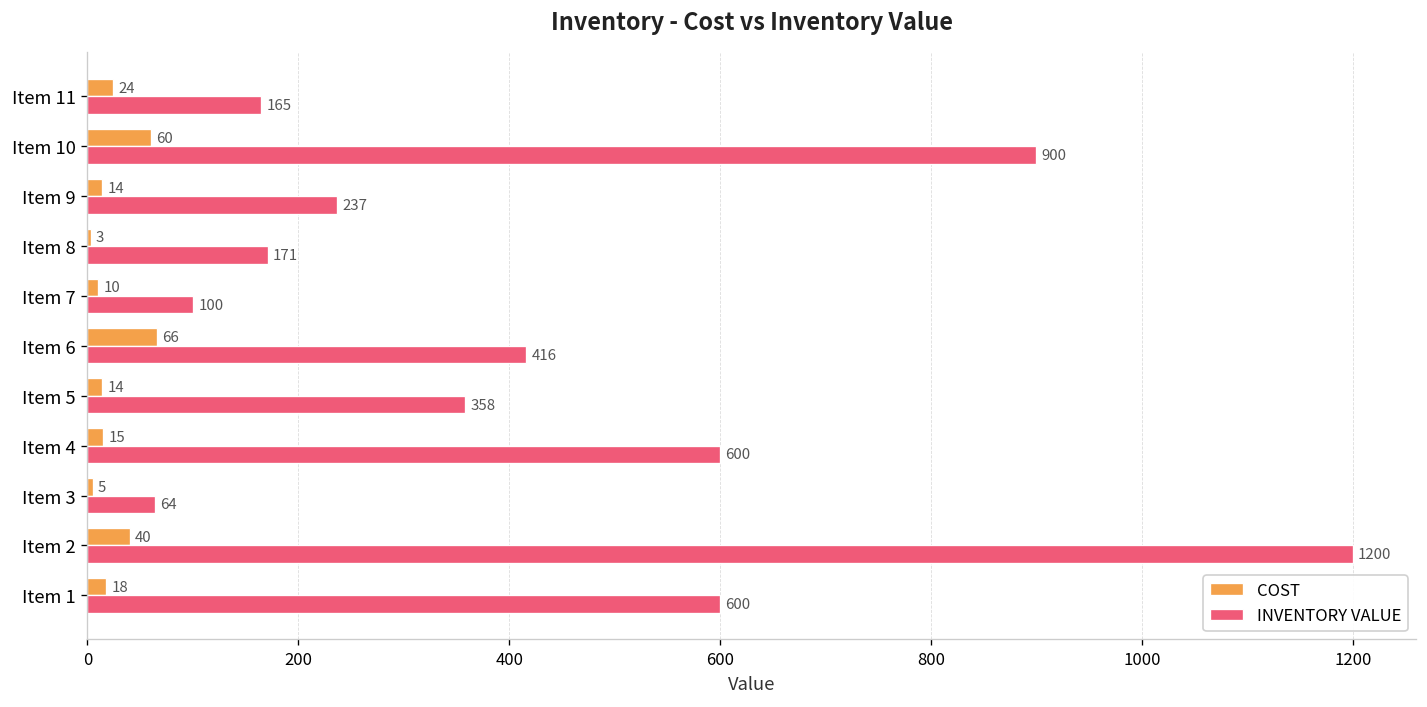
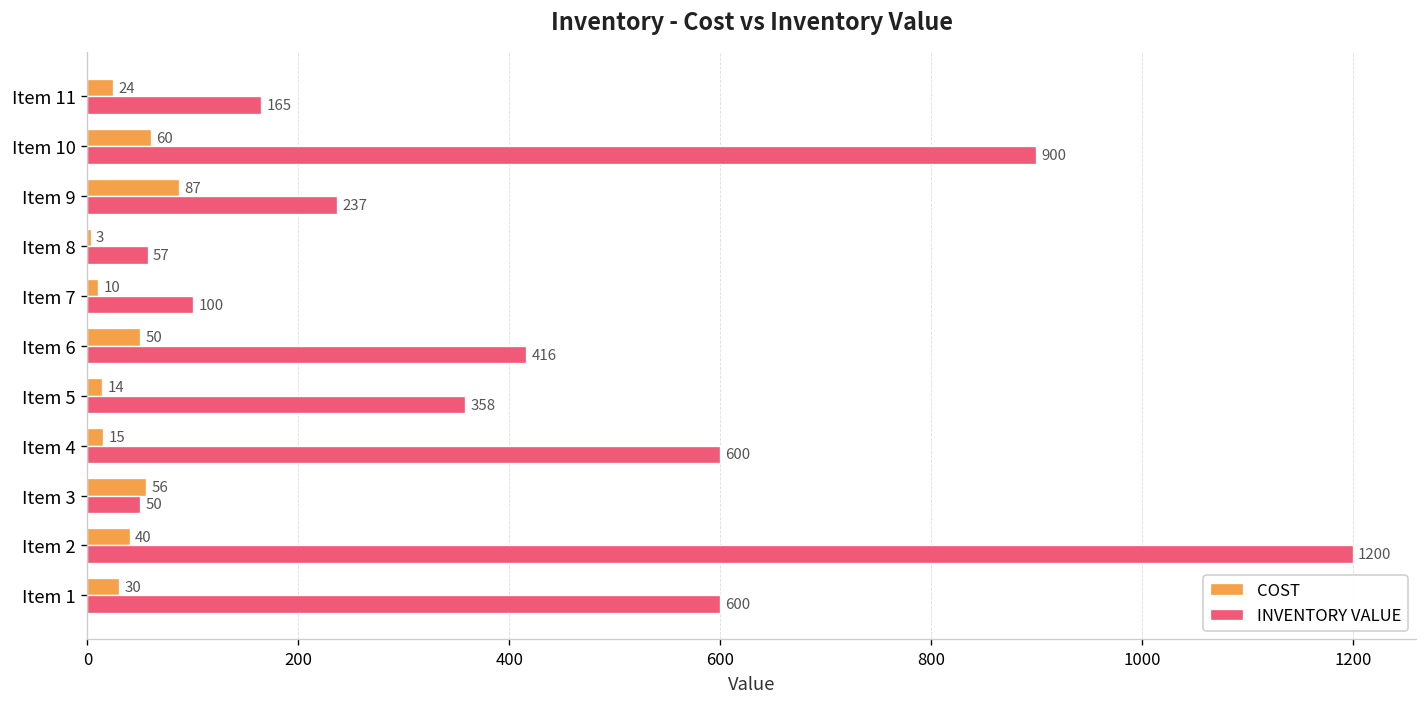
  {
    "COST": {
      "Item 11": 24,
      "Item 10": 60,
-     "Item 9": 14,
+     "Item 9": 87,
      "Item 8": 3,
      "Item 7": 10,
-     "Item 6": 66,
+     "Item 6": 50,
      "Item 5": 14,
      "Item 4": 15,
-     "Item 3": 5,
+     "Item 3": 56,
      "Item 2": 40,
-     "Item 1": 18
+     "Item 1": 30
    },
    "INVENTORY VALUE": {
      "Item 11": 165,
      "Item 10": 900,
      "Item 9": 237,
-     "Item 8": 171,
+     "Item 8": 57,
      "Item 7": 100,
      "Item 6": 416,
      "Item 5": 358,
      "Item 4": 600,
-     "Item 3": 64,
+     "Item 3": 50,
      "Item 2": 1200,
      "Item 1": 600
    }
  }
